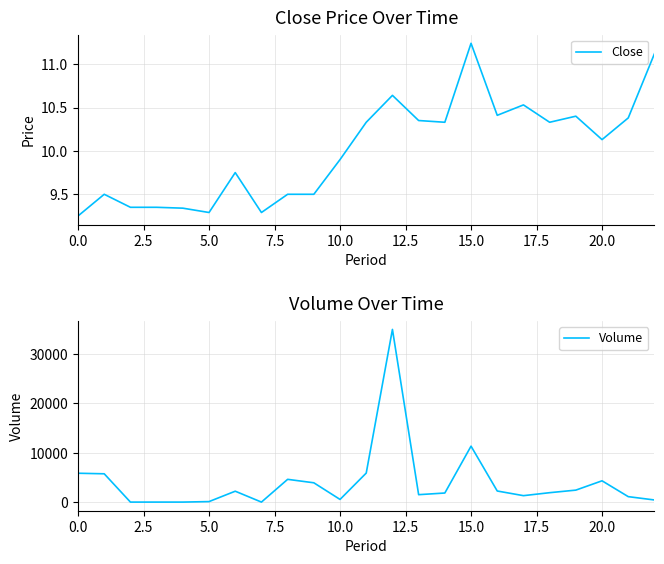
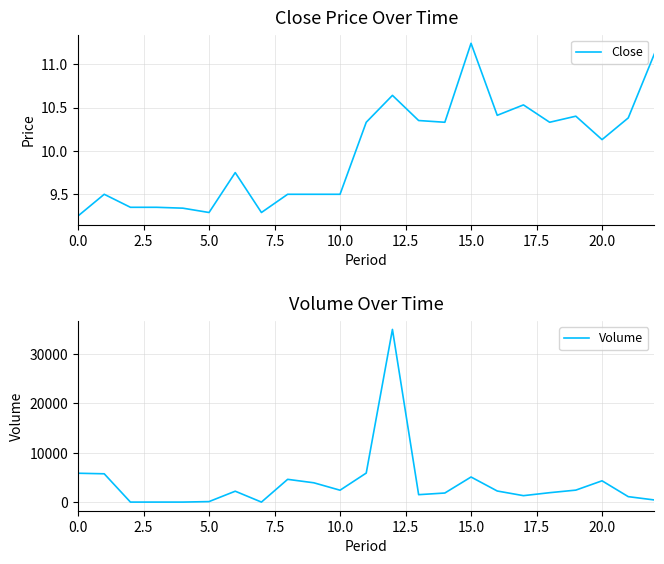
  {
    "Close Price Over Time": {
      "0.0": 9.3,
      "5.0": 9.3,
-     "10.0": 9.9,
+     "10.0": 9.5,
      "15.0": 11.2,
      "20.0": 10.1
    },
    "Volume Over Time": {
      "0.0": 6000,
      "5.0": 0,
-     "10.0": 1000,
-     "15.0": 11000,
+     "10.0": 2000,
+     "15.0": 5000,
      "20.0": 4000
    }
  }
